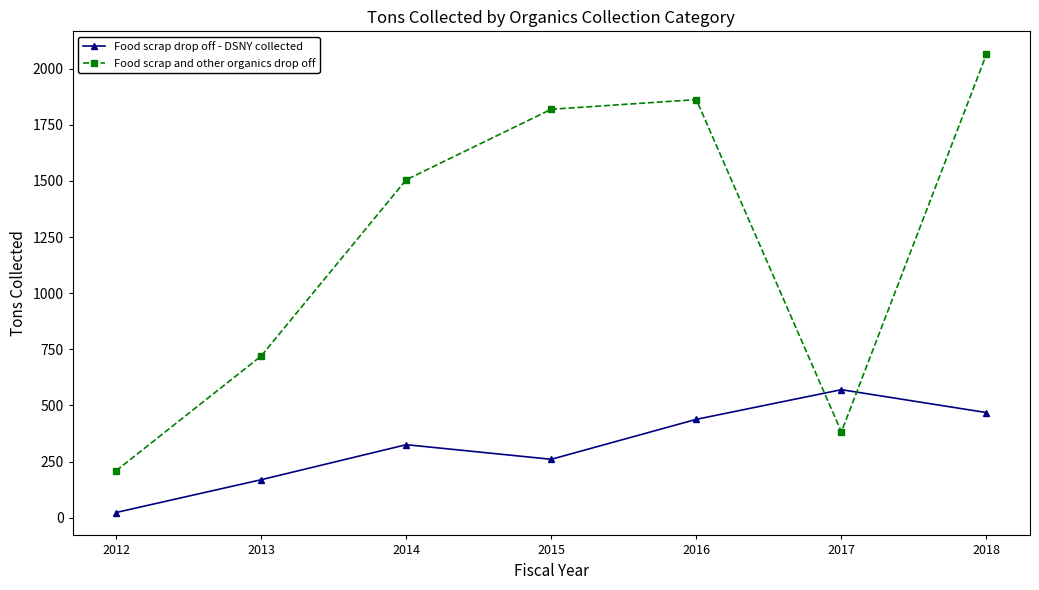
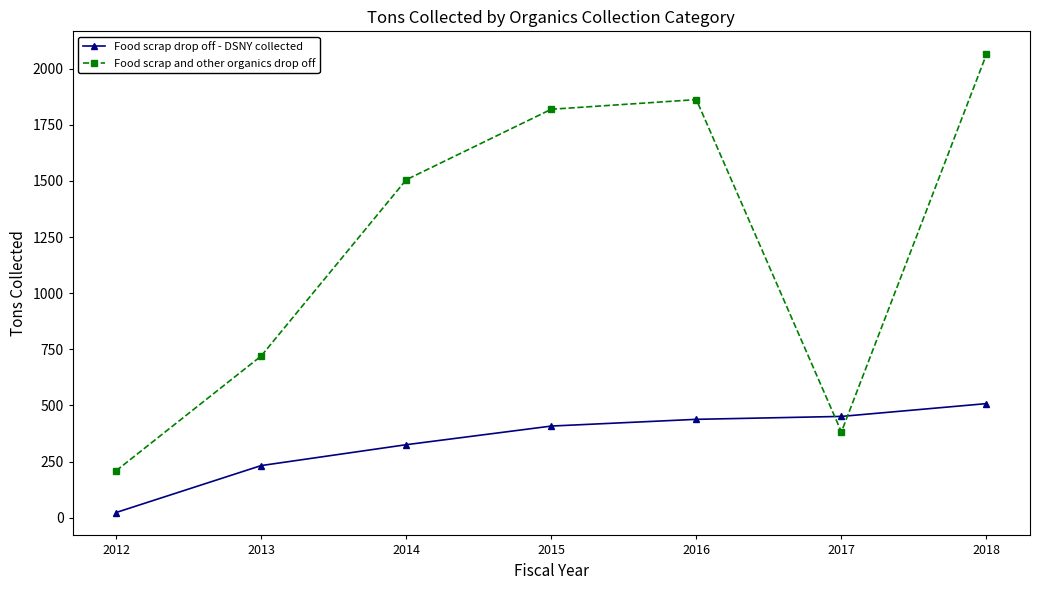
  {
    "Food scrap drop off - DSNY collected": {
      "2012": 20,
-     "2013": 170,
+     "2013": 230,
      "2014": 330,
-     "2015": 260,
+     "2015": 410,
      "2016": 440,
-     "2017": 570,
-     "2018": 470
+     "2017": 450,
+     "2018": 510
    },
    "Food scrap and other organics drop off": {
      "2012": 210,
      "2013": 720,
      "2014": 1510,
      "2015": 1820,
      "2016": 1860,
      "2017": 380,
      "2018": 2060
    }
  }
